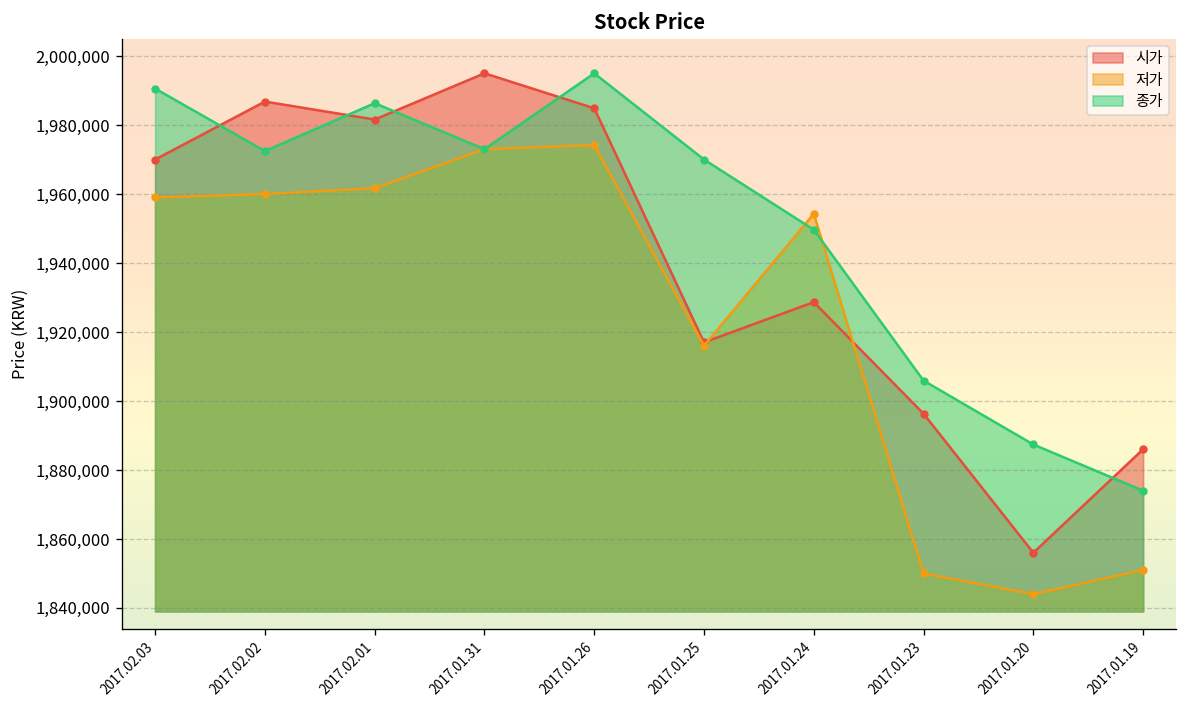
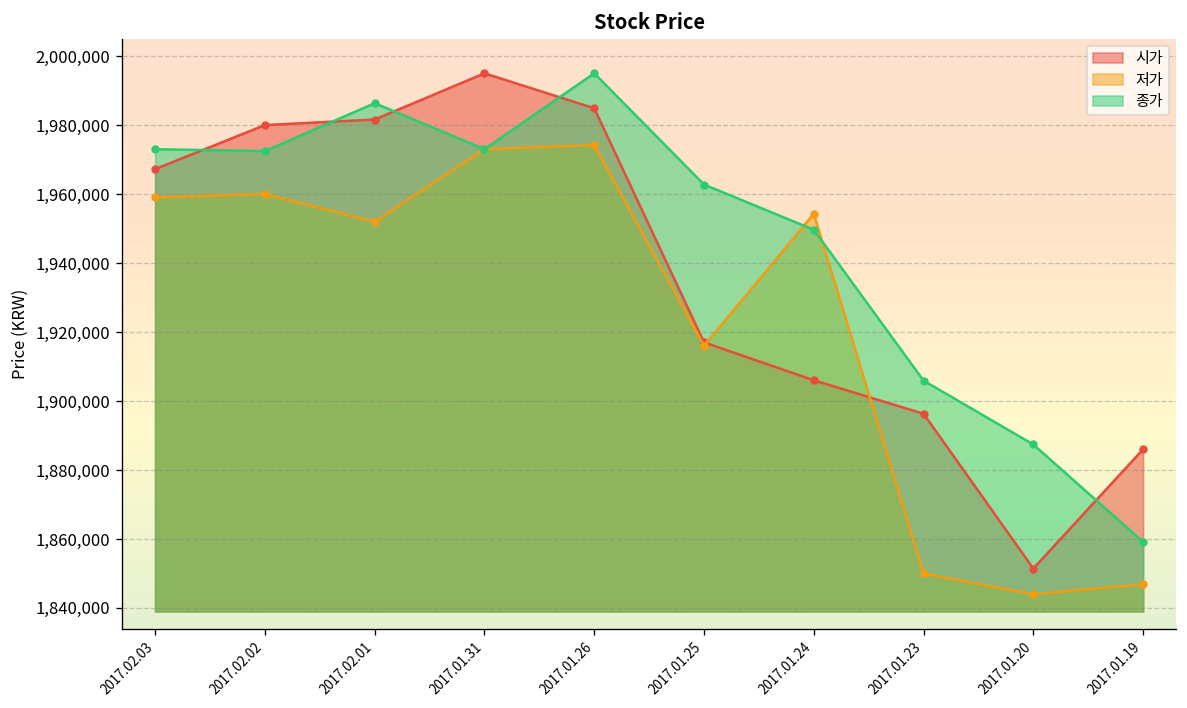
  {
    "시가": {
-     "2017.02.03": "1,970,000",
-     "2017.02.02": "1,987,000",
+     "2017.02.03": "1,967,000",
+     "2017.02.02": "1,980,000",
      "2017.02.01": "1,982,000",
      "2017.01.31": "1,995,000",
      "2017.01.26": "1,985,000",
      "2017.01.25": "1,917,000",
-     "2017.01.24": "1,929,000",
+     "2017.01.24": "1,906,000",
      "2017.01.23": "1,896,000",
-     "2017.01.20": "1,856,000",
+     "2017.01.20": "1,851,000",
      "2017.01.19": "1,886,000"
    },
    "저가": {
      "2017.02.03": "1,959,000",
      "2017.02.02": "1,960,000",
-     "2017.02.01": "1,962,000",
+     "2017.02.01": "1,952,000",
      "2017.01.26": "1,974,000",
      "2017.01.25": "1,916,000",
      "2017.01.24": "1,954,000",
      "2017.01.23": "1,850,000",
      "2017.01.20": "1,844,000",
-     "2017.01.19": "1,851,000"
+     "2017.01.19": "1,847,000"
    },
    "종가": {
-     "2017.02.03": "1,991,000",
+     "2017.02.03": "1,973,000",
      "2017.02.02": "1,972,000",
      "2017.02.01": "1,986,000",
      "2017.01.26": "1,995,000",
-     "2017.01.25": "1,970,000",
+     "2017.01.25": "1,963,000",
      "2017.01.24": "1,950,000",
      "2017.01.23": "1,906,000",
      "2017.01.20": "1,887,000",
-     "2017.01.19": "1,874,000"
+     "2017.01.19": "1,859,000"
    }
  }
